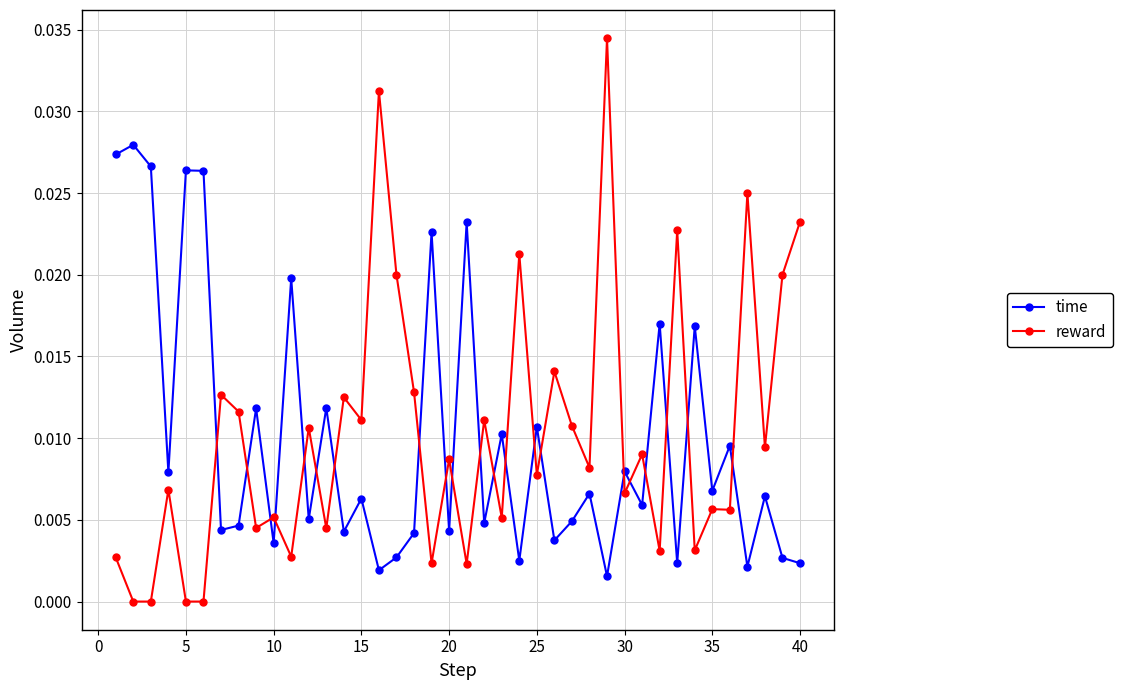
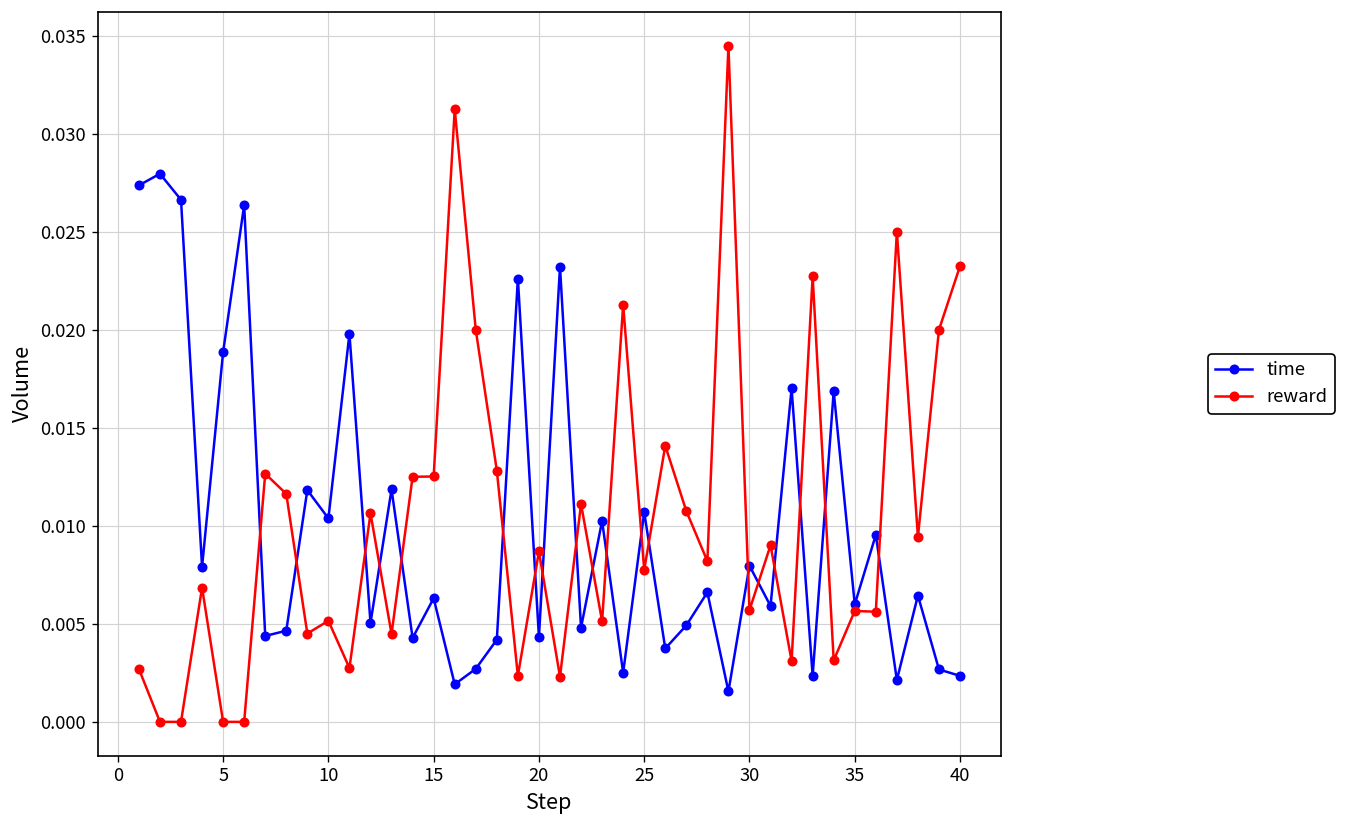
  {
    "time": {
-     "5": 0.0264,
-     "10": 0.0036,
+     "5": 0.0189,
+     "10": 0.0104,
      "15": 0.0063,
      "20": 0.0043,
      "25": 0.0107,
      "30": 0.0080,
-     "35": 0.0068,
+     "35": 0.0060,
      "40": 0.0023
    },
    "reward": {
      "5": 0.0000,
      "10": 0.0052,
-     "15": 0.0111,
+     "15": 0.0125,
      "20": 0.0087,
      "25": 0.0078,
-     "30": 0.0066,
+     "30": 0.0057,
      "35": 0.0057,
      "40": 0.0232
    }
  }
